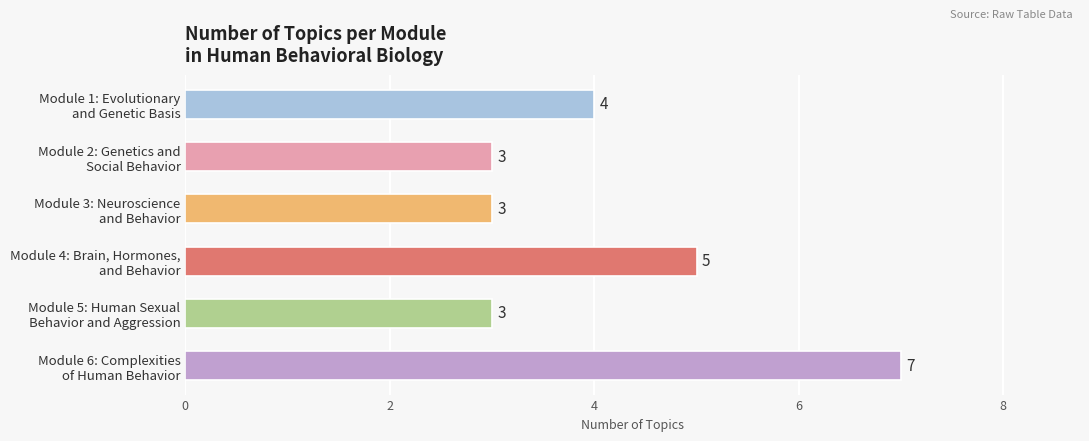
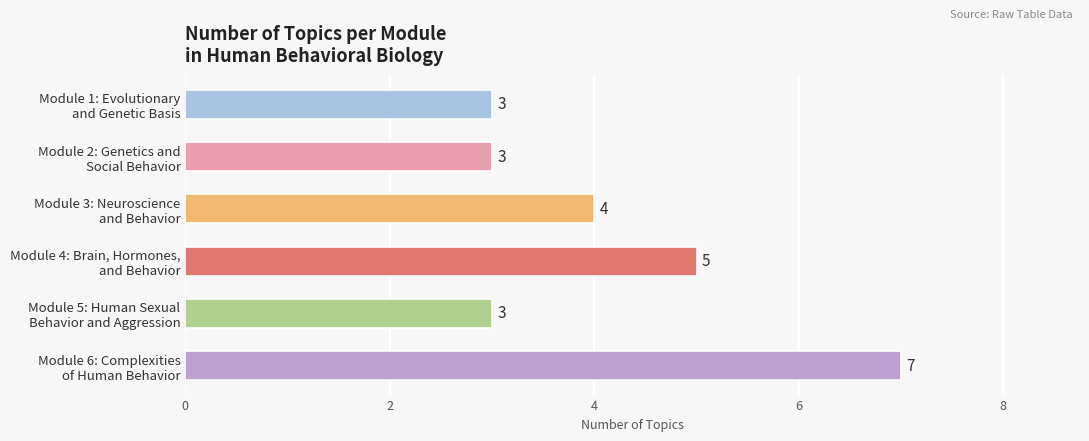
  {
-   "Module 1: Evolutionary and Genetic Basis": 4,
+   "Module 1: Evolutionary and Genetic Basis": 3,
    "Module 2: Genetics and Social Behavior": 3,
-   "Module 3: Neuroscience and Behavior": 3,
+   "Module 3: Neuroscience and Behavior": 4,
    "Module 4: Brain, Hormones, and Behavior": 5,
    "Module 5: Human Sexual Behavior and Aggression": 3,
    "Module 6: Complexities of Human Behavior": 7
  }
